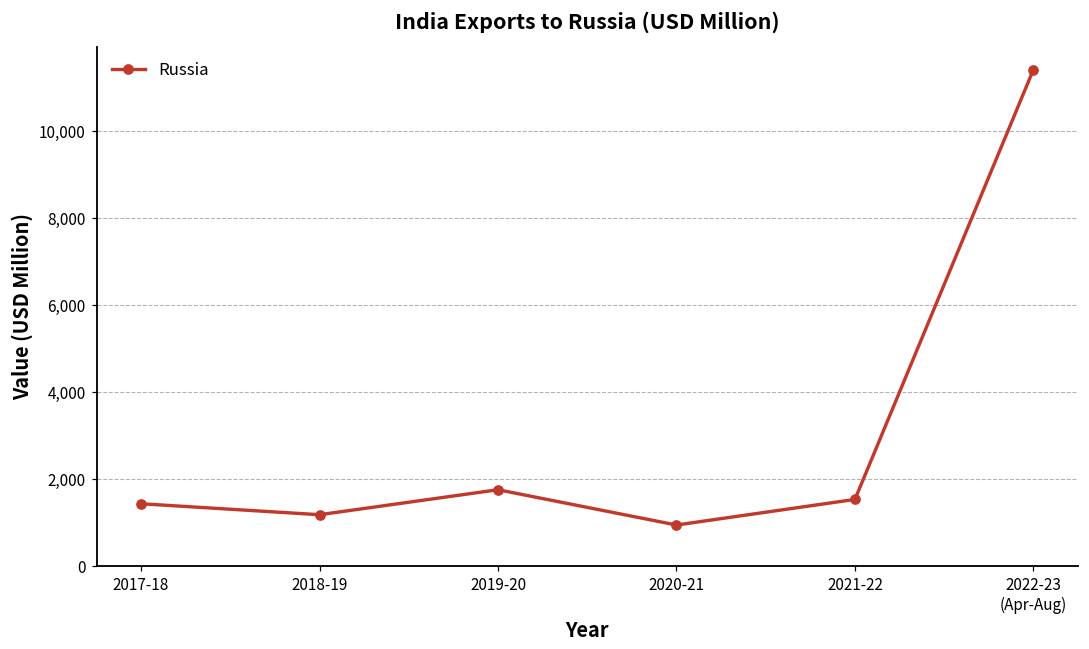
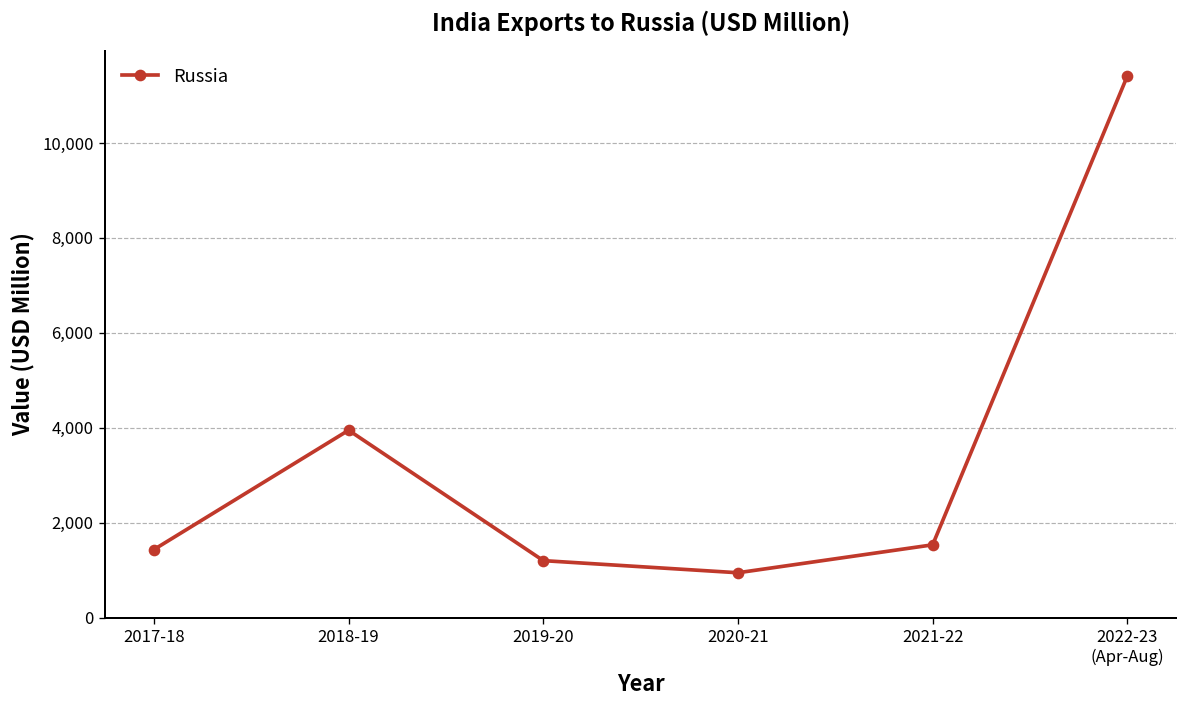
  {
    "2017-18": "1,400",
-   "2018-19": "1,200",
-   "2019-20": "1,800",
+   "2018-19": "3,900",
+   "2019-20": "1,200",
    "2020-21": "900",
    "2021-22": "1,500",
    "2022-23 (Apr-Aug)": "11,400"
  }
